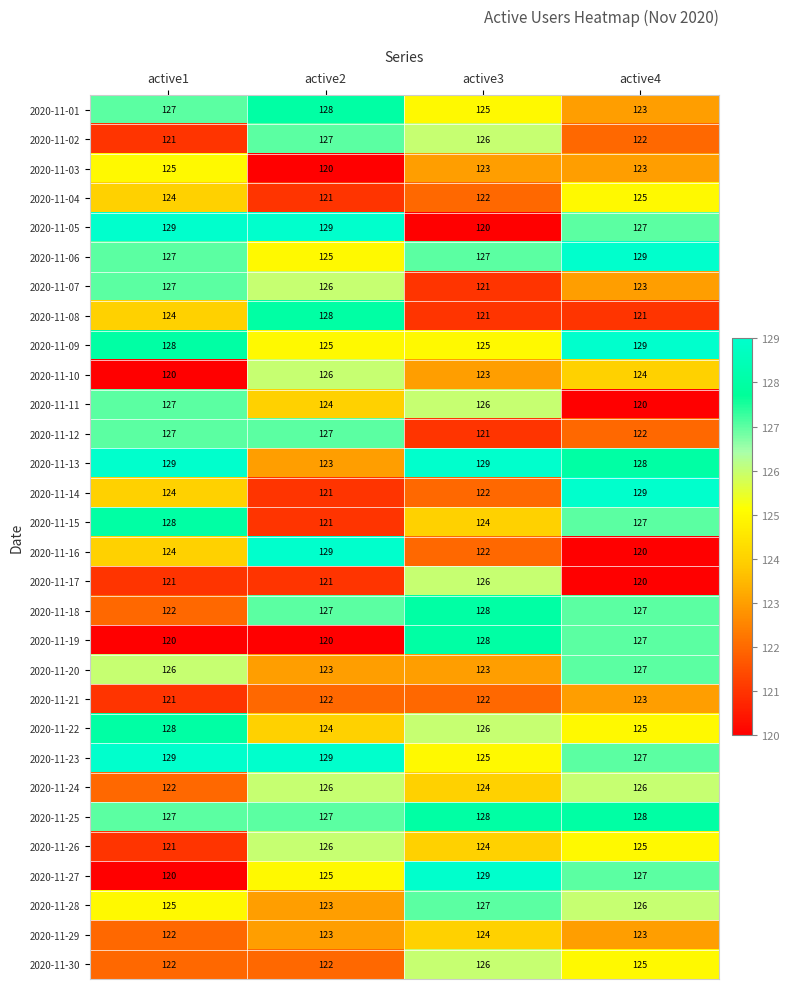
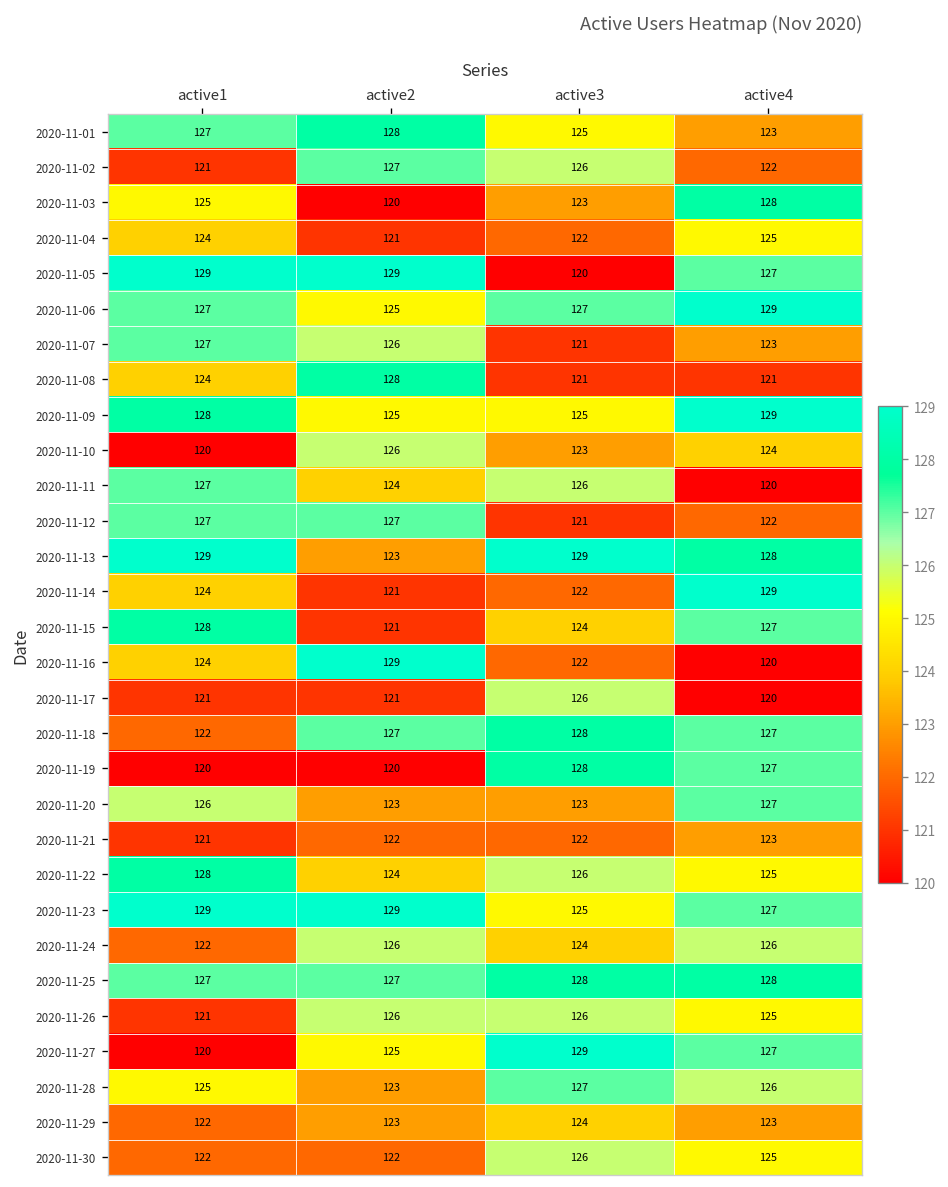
  {
    "2020-11-01": {
      "active1": 127,
      "active2": 128,
      "active3": 125,
      "active4": 123
    },
    "2020-11-02": {
      "active1": 121,
      "active2": 127,
      "active3": 126,
      "active4": 122
    },
    "2020-11-03": {
      "active1": 125,
      "active2": 120,
      "active3": 123,
-     "active4": 123
+     "active4": 128
    },
    "2020-11-04": {
      "active1": 124,
      "active2": 121,
      "active3": 122,
      "active4": 125
    },
    "2020-11-05": {
      "active1": 129,
      "active2": 129,
      "active3": 120,
      "active4": 127
    },
    "2020-11-06": {
      "active1": 127,
      "active2": 125,
      "active3": 127,
      "active4": 129
    },
    "2020-11-07": {
      "active1": 127,
      "active2": 126,
      "active3": 121,
      "active4": 123
    },
    "2020-11-08": {
      "active1": 124,
      "active2": 128,
      "active3": 121,
      "active4": 121
    },
    "2020-11-09": {
      "active1": 128,
      "active2": 125,
      "active3": 125,
      "active4": 129
    },
    "2020-11-10": {
      "active1": 120,
      "active2": 126,
      "active3": 123,
      "active4": 124
    },
    "2020-11-11": {
      "active1": 127,
      "active2": 124,
      "active3": 126,
      "active4": 120
    },
    "2020-11-12": {
      "active1": 127,
      "active2": 127,
      "active3": 121,
      "active4": 122
    },
    "2020-11-13": {
      "active1": 129,
      "active2": 123,
      "active3": 129,
      "active4": 128
    },
    "2020-11-14": {
      "active1": 124,
      "active2": 121,
      "active3": 122,
      "active4": 129
    },
    "2020-11-15": {
      "active1": 128,
      "active2": 121,
      "active3": 124,
      "active4": 127
    },
    "2020-11-16": {
      "active1": 124,
      "active2": 129,
      "active3": 122,
      "active4": 120
    },
    "2020-11-17": {
      "active1": 121,
      "active2": 121,
      "active3": 126,
      "active4": 120
    },
    "2020-11-18": {
      "active1": 122,
      "active2": 127,
      "active3": 128,
      "active4": 127
    },
    "2020-11-19": {
      "active1": 120,
      "active2": 120,
      "active3": 128,
      "active4": 127
    },
    "2020-11-20": {
      "active1": 126,
      "active2": 123,
      "active3": 123,
      "active4": 127
    },
    "2020-11-21": {
      "active1": 121,
      "active2": 122,
      "active3": 122,
      "active4": 123
    },
    "2020-11-22": {
      "active1": 128,
      "active2": 124,
      "active3": 126,
      "active4": 125
    },
    "2020-11-23": {
      "active1": 129,
      "active2": 129,
      "active3": 125,
      "active4": 127
    },
    "2020-11-24": {
      "active1": 122,
      "active2": 126,
      "active3": 124,
      "active4": 126
    },
    "2020-11-25": {
      "active1": 127,
      "active2": 127,
      "active3": 128,
      "active4": 128
    },
    "2020-11-26": {
      "active1": 121,
      "active2": 126,
-     "active3": 124,
+     "active3": 126,
      "active4": 125
    },
    "2020-11-27": {
      "active1": 120,
      "active2": 125,
      "active3": 129,
      "active4": 127
    },
    "2020-11-28": {
      "active1": 125,
      "active2": 123,
      "active3": 127,
      "active4": 126
    },
    "2020-11-29": {
      "active1": 122,
      "active2": 123,
      "active3": 124,
      "active4": 123
    },
    "2020-11-30": {
      "active1": 122,
      "active2": 122,
      "active3": 126,
      "active4": 125
    }
  }
